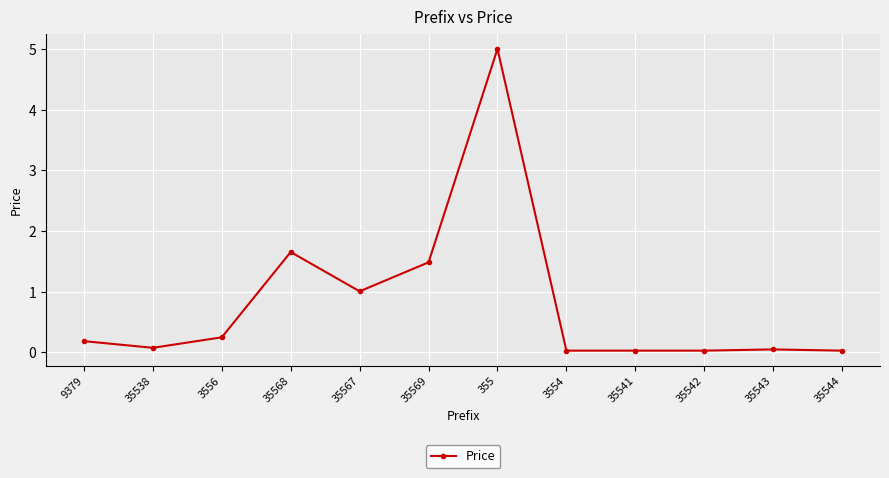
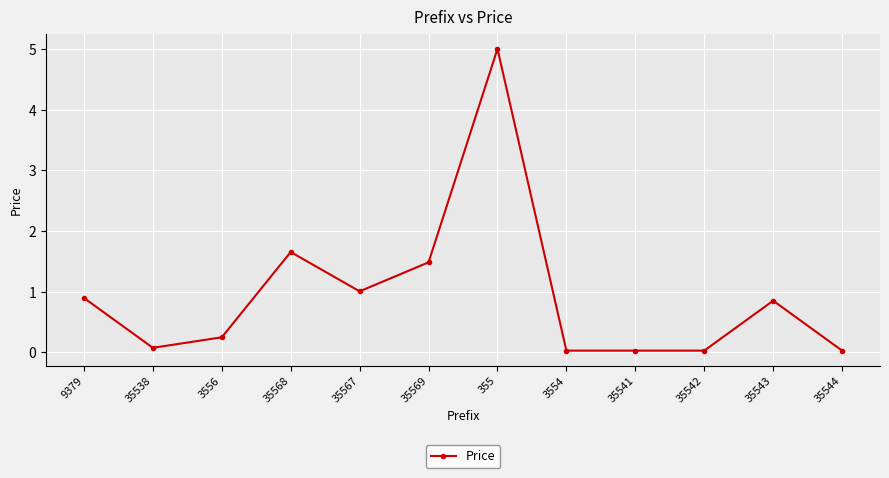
  {
-   "9379": 0.2,
+   "9379": 0.9,
    "35538": 0.1,
    "3556": 0.3,
    "35568": 1.7,
    "35567": 1.0,
    "35569": 1.5,
    "355": 5.0,
    "3554": 0.0,
    "35541": 0.0,
    "35542": 0.0,
-   "35543": 0.1,
+   "35543": 0.9,
    "35544": 0.0
  }
